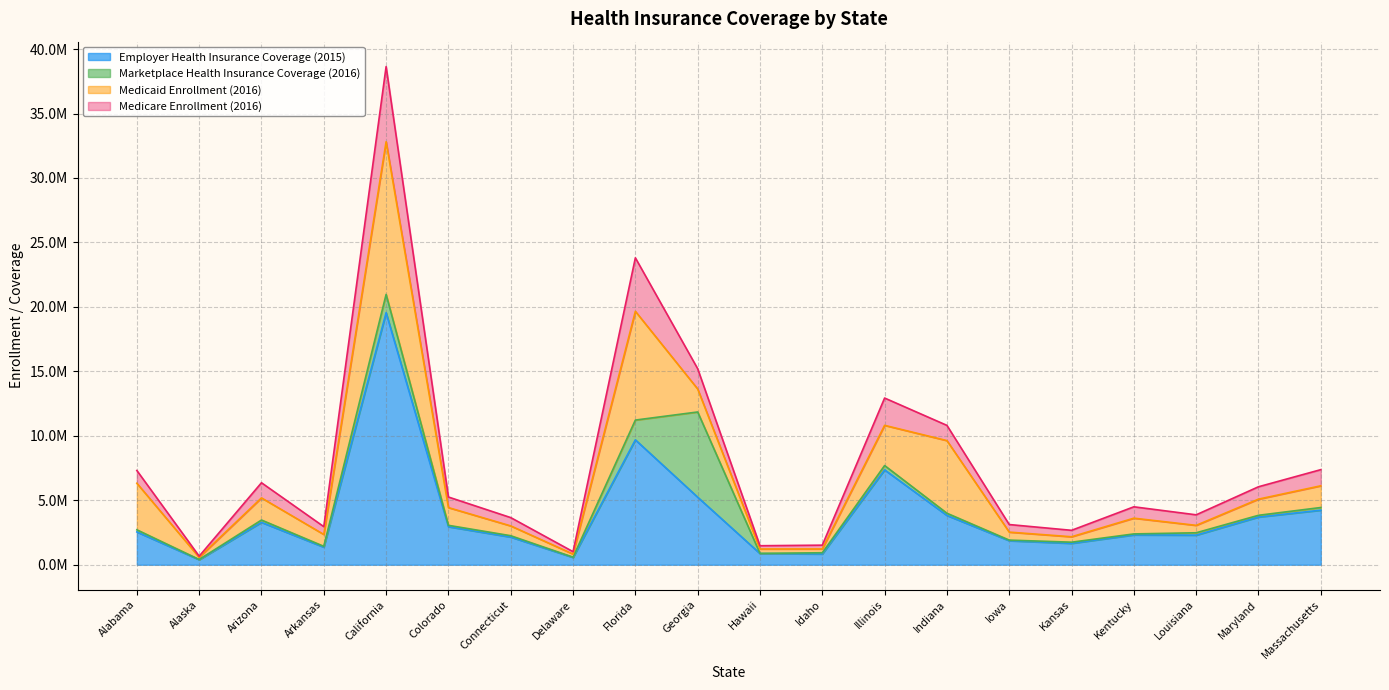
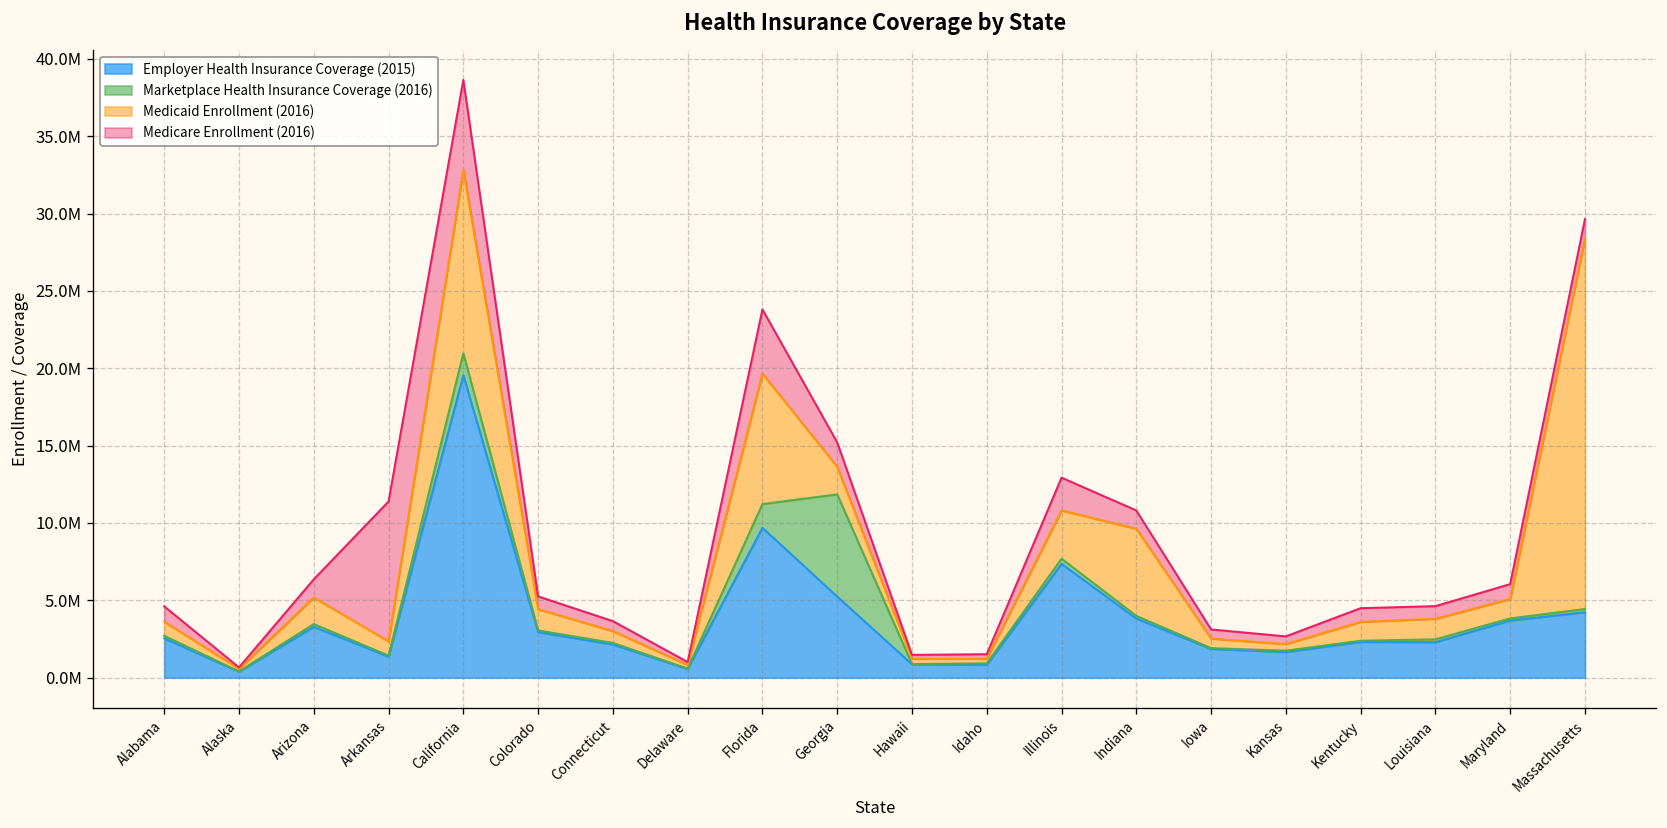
  {
    "Employer Health Insurance Coverage (2015)": {
      "California": 19600000,
      "Florida": 9700000,
      "Georgia": 5200000,
      "Illinois": 7400000,
      "Massachusetts": 4200000
    },
    "Marketplace Health Insurance Coverage (2016)": {
      "California": 1400000,
      "Florida": 1500000,
      "Georgia": 6600000,
      "Illinois": 300000,
      "Massachusetts": 200000
    },
    "Medicaid Enrollment (2016)": {
-     "Alabama": 3600000,
+     "Alabama": 900000,
      "Arizona": 1700000,
      "Arkansas": 900000,
      "California": 11800000,
      "Colorado": 1400000,
      "Connecticut": 800000,
      "Florida": 8400000,
      "Georgia": 1800000,
      "Hawaii": 300000,
      "Idaho": 300000,
      "Illinois": 3100000,
      "Indiana": 5600000,
      "Iowa": 600000,
      "Kansas": 400000,
      "Kentucky": 1200000,
-     "Louisiana": 600000,
+     "Louisiana": 1300000,
      "Maryland": 1300000,
-     "Massachusetts": 1700000
+     "Massachusetts": 23900000
    },
    "Medicare Enrollment (2016)": {
      "Alabama": 1000000,
      "Arizona": 1200000,
-     "Arkansas": 600000,
+     "Arkansas": 9000000,
      "California": 5800000,
      "Colorado": 800000,
      "Connecticut": 600000,
      "Florida": 4100000,
      "Georgia": 1600000,
      "Hawaii": 300000,
      "Idaho": 300000,
      "Illinois": 2100000,
      "Indiana": 1200000,
      "Iowa": 600000,
      "Kansas": 500000,
      "Kentucky": 900000,
      "Louisiana": 800000,
      "Maryland": 1000000,
      "Massachusetts": 1300000
    }
  }
